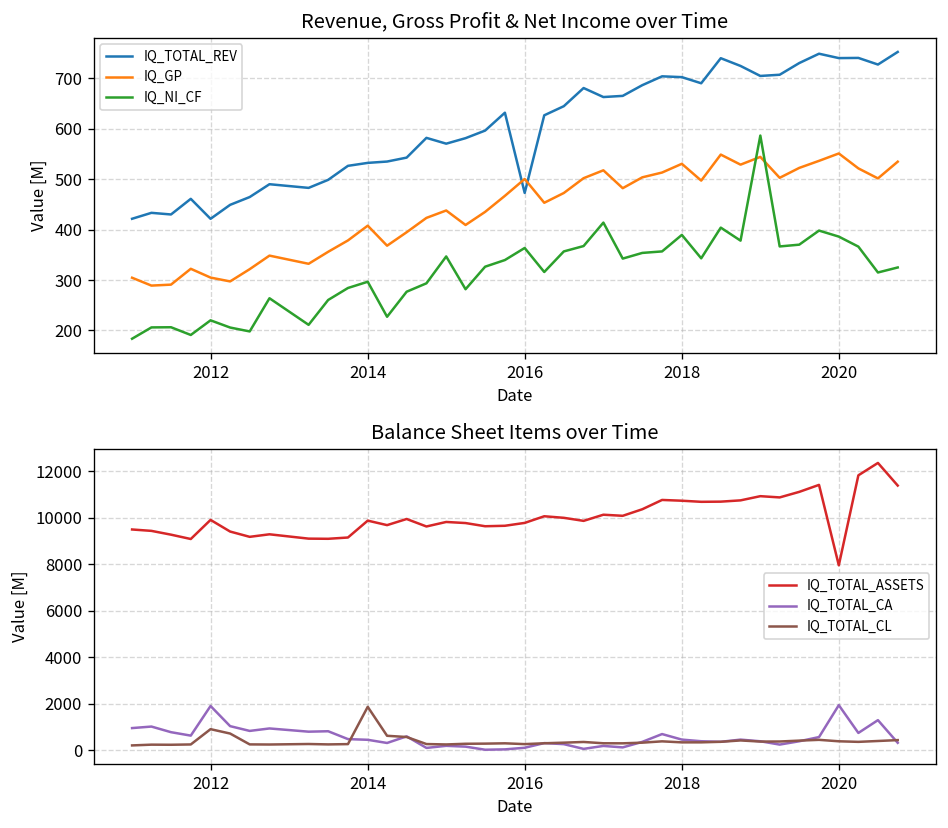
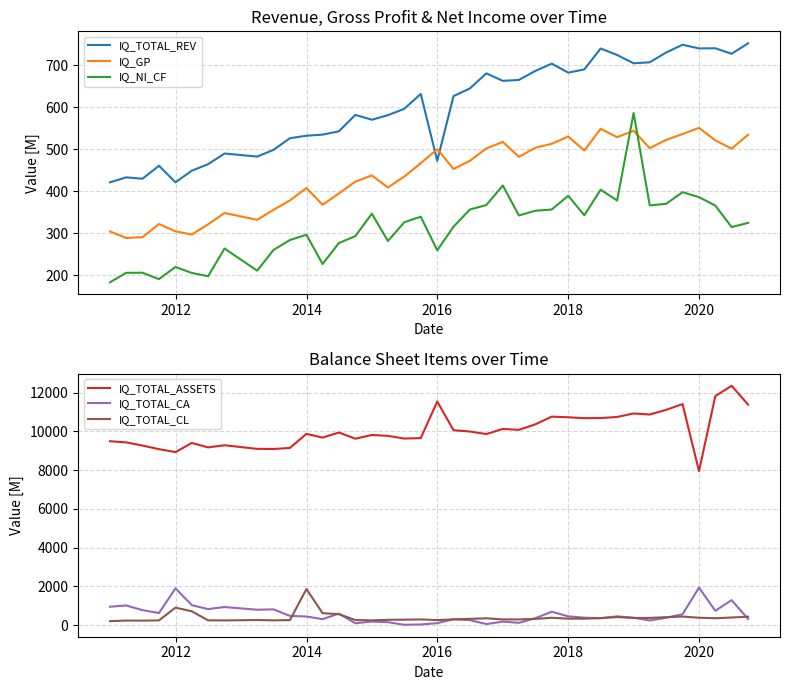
  {
    "Revenue, Gross Profit & Net Income over Time": {
      "IQ_TOTAL_REV": {
        "2012": 420,
        "2014": 530,
        "2016": 470,
-       "2018": 700,
+       "2018": 680,
        "2020": 740
      },
      "IQ_GP": {
        "2012": 300,
        "2014": 410,
        "2016": 500,
        "2018": 530,
        "2020": 550
      },
      "IQ_NI_CF": {
        "2012": 220,
        "2014": 300,
-       "2016": 360,
+       "2016": 260,
        "2018": 390,
        "2020": 390
      }
    },
    "Balance Sheet Items over Time": {
      "IQ_TOTAL_ASSETS": {
-       "2012": 9900,
+       "2012": 8900,
        "2014": 9900,
-       "2016": 9800,
+       "2016": 11500,
        "2018": 10700,
        "2020": 8000
      },
      "IQ_TOTAL_CA": {
        "2012": 1900,
        "2014": 400,
        "2016": 100,
        "2020": 1900
      },
      "IQ_TOTAL_CL": {
        "2012": 900,
        "2014": 1900,
        "2016": 300,
        "2020": 400
      }
    }
  }
